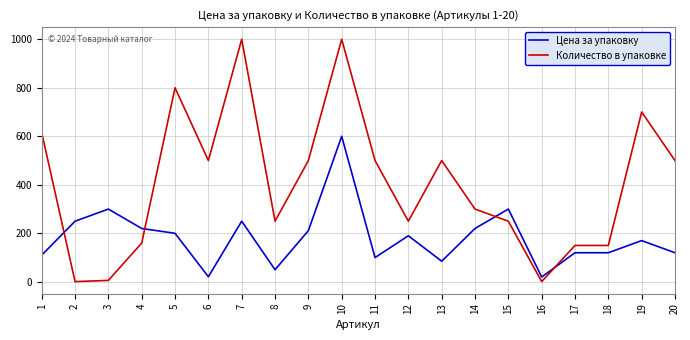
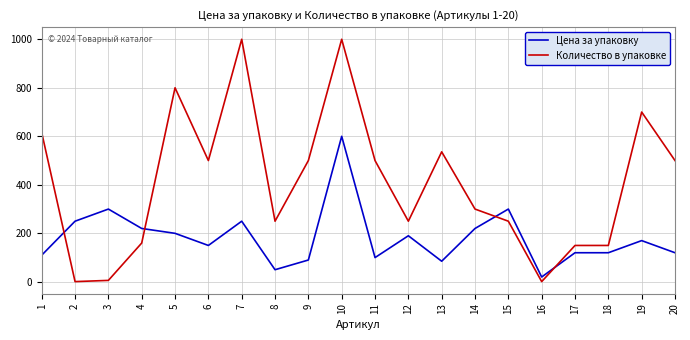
  {
    "Цена за упаковку": {
      "1": 110,
      "2": 250,
      "3": 300,
      "4": 220,
      "5": 200,
-     "6": 20,
+     "6": 150,
      "7": 250,
      "8": 50,
-     "9": 210,
+     "9": 90,
      "10": 600,
      "11": 100,
      "12": 190,
      "13": 90,
      "14": 220,
      "15": 300,
      "16": 20,
      "17": 120,
      "18": 120,
      "19": 170,
      "20": 120
    },
    "Количество в упаковке": {
      "1": 620,
      "2": 0,
      "3": 10,
      "4": 160,
      "5": 800,
      "6": 500,
      "7": 1000,
      "8": 250,
      "9": 500,
      "10": 1000,
      "11": 500,
      "12": 250,
-     "13": 500,
+     "13": 540,
      "14": 300,
      "15": 250,
      "16": 0,
      "17": 150,
      "18": 150,
      "19": 700,
      "20": 500
    }
  }
